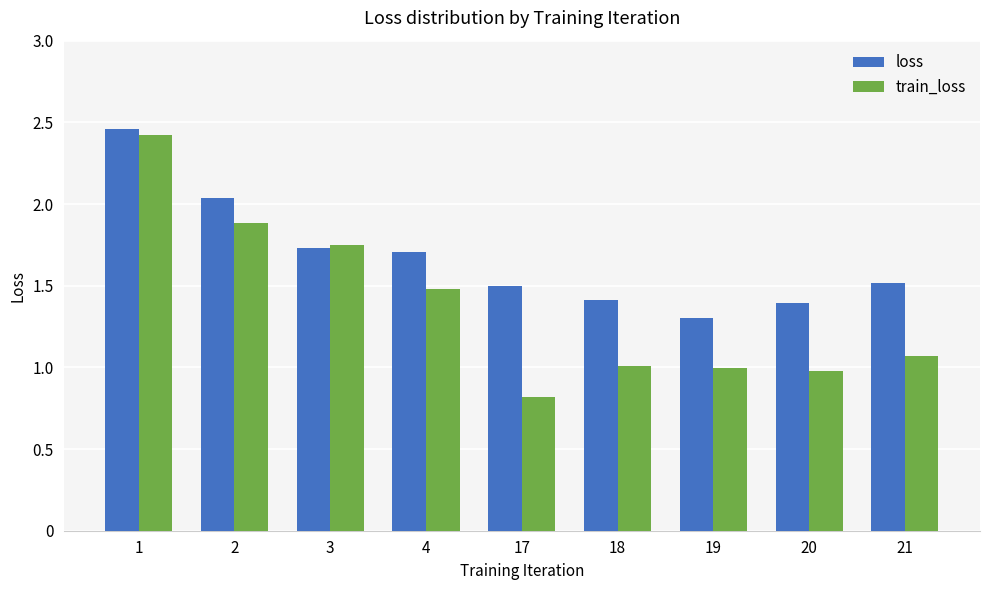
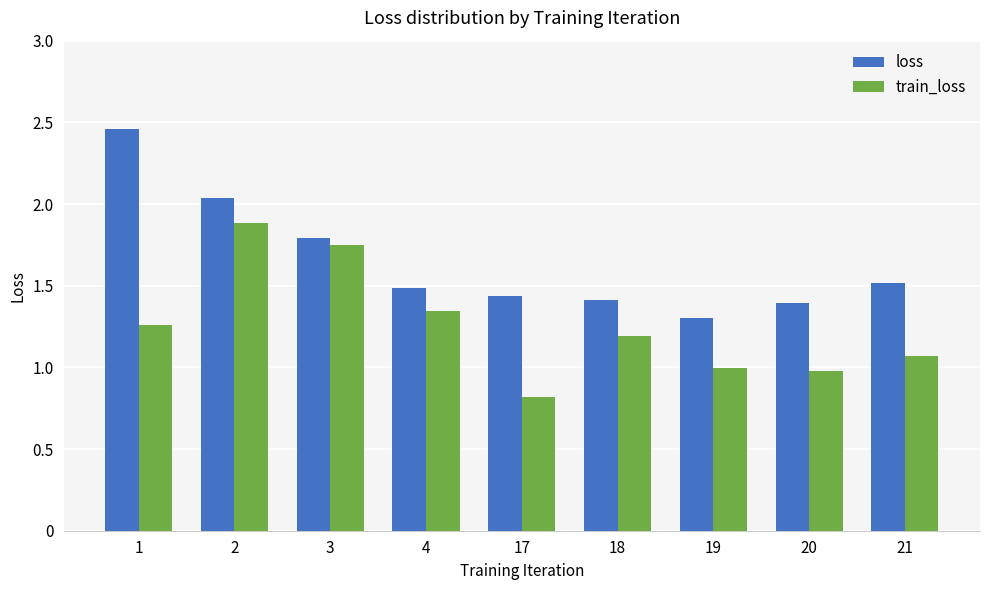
  {
    "loss": {
      "1": 2.46,
      "2": 2.04,
-     "3": 1.73,
-     "4": 1.71,
-     "17": 1.50,
+     "3": 1.79,
+     "4": 1.49,
+     "17": 1.43,
      "18": 1.41,
      "19": 1.30,
      "20": 1.39,
      "21": 1.52
    },
    "train_loss": {
-     "1": 2.42,
+     "1": 1.26,
      "2": 1.88,
      "3": 1.75,
-     "4": 1.48,
+     "4": 1.34,
      "17": 0.82,
-     "18": 1.01,
+     "18": 1.19,
      "19": 0.99,
      "20": 0.98,
      "21": 1.07
    }
  }
